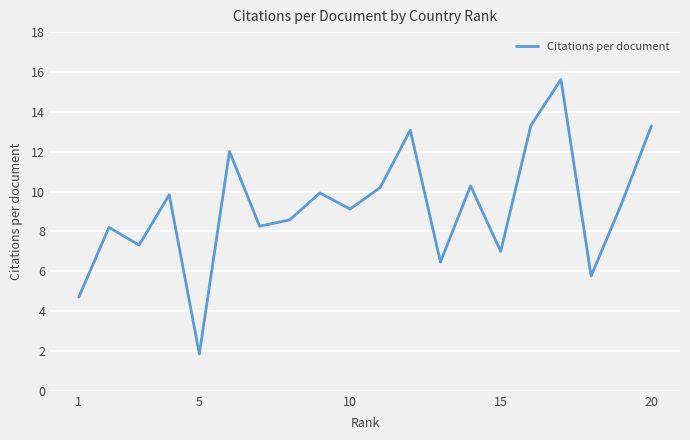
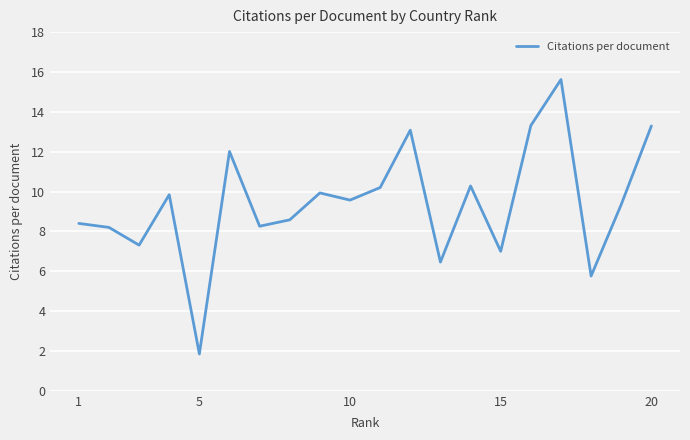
  {
-   "1": 4.7,
+   "1": 8.4,
    "5": 1.9,
-   "10": 9.1,
+   "10": 9.6,
    "15": 7.0,
    "20": 13.3
  }
